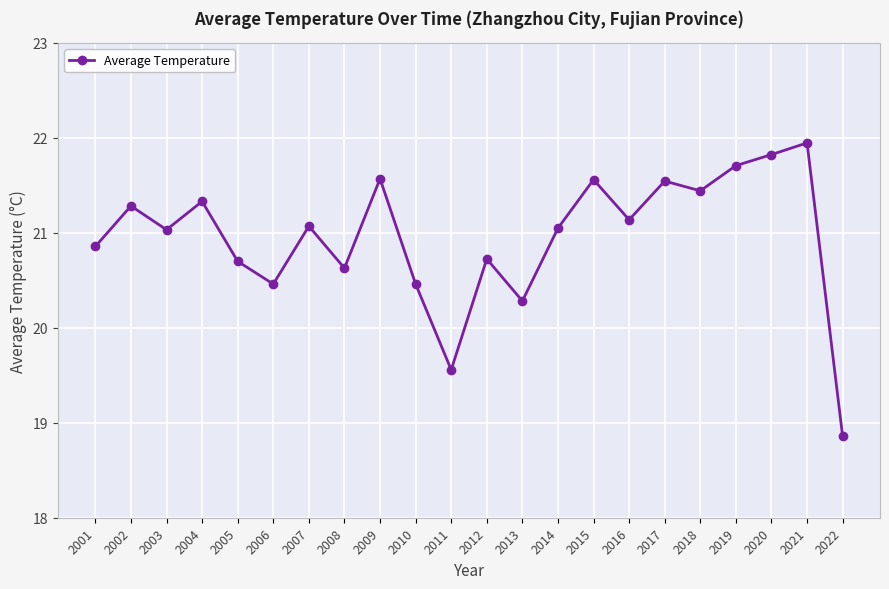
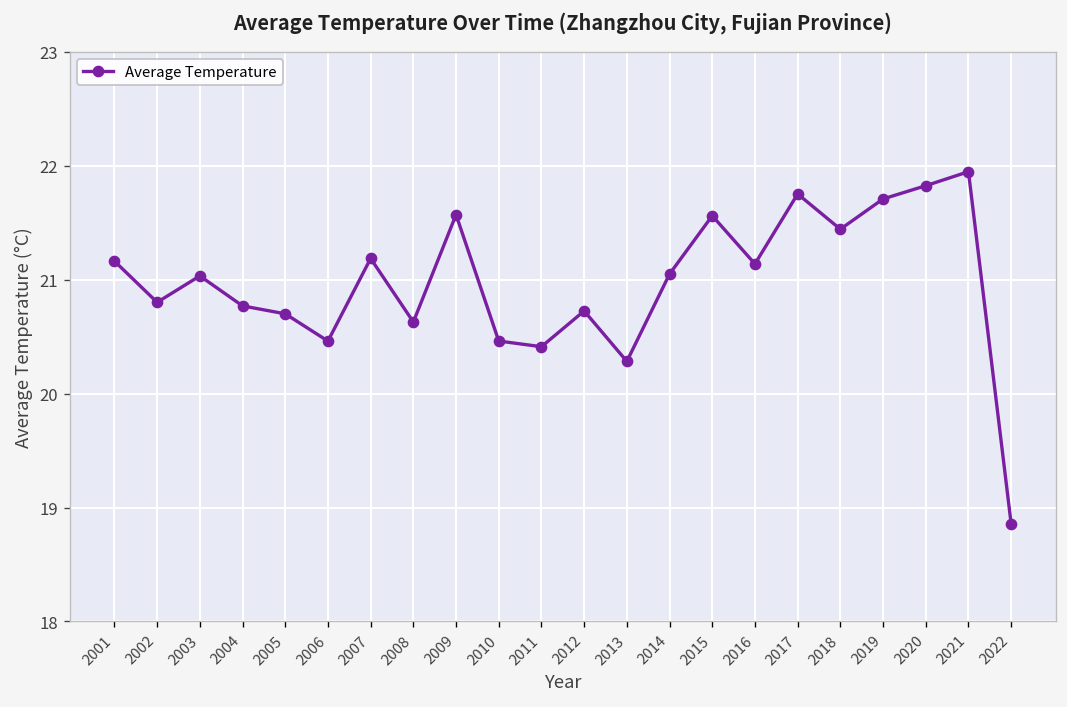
  {
-   "2001": 20.9,
-   "2002": 21.3,
+   "2001": 21.2,
+   "2002": 20.8,
    "2003": 21.0,
-   "2004": 21.3,
+   "2004": 20.8,
    "2005": 20.7,
    "2006": 20.5,
-   "2007": 21.1,
+   "2007": 21.2,
    "2008": 20.6,
    "2009": 21.6,
    "2010": 20.5,
-   "2011": 19.6,
+   "2011": 20.4,
    "2012": 20.7,
    "2013": 20.3,
    "2014": 21.0,
    "2015": 21.6,
    "2016": 21.1,
-   "2017": 21.5,
+   "2017": 21.8,
    "2018": 21.4,
    "2019": 21.7,
    "2020": 21.8,
    "2021": 21.9,
    "2022": 18.9
  }
